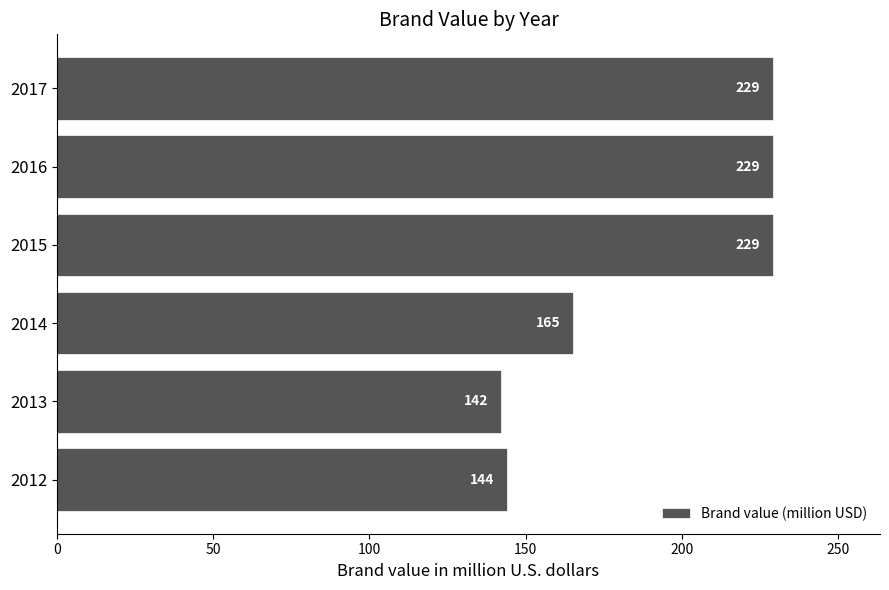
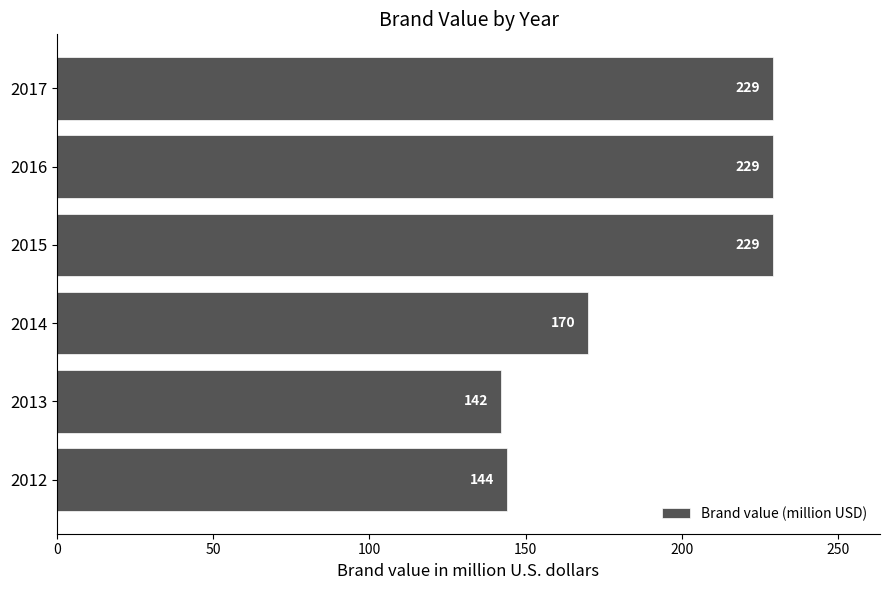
  {
    "2017": 229,
    "2016": 229,
    "2015": 229,
-   "2014": 165,
+   "2014": 170,
    "2013": 142,
    "2012": 144
  }
